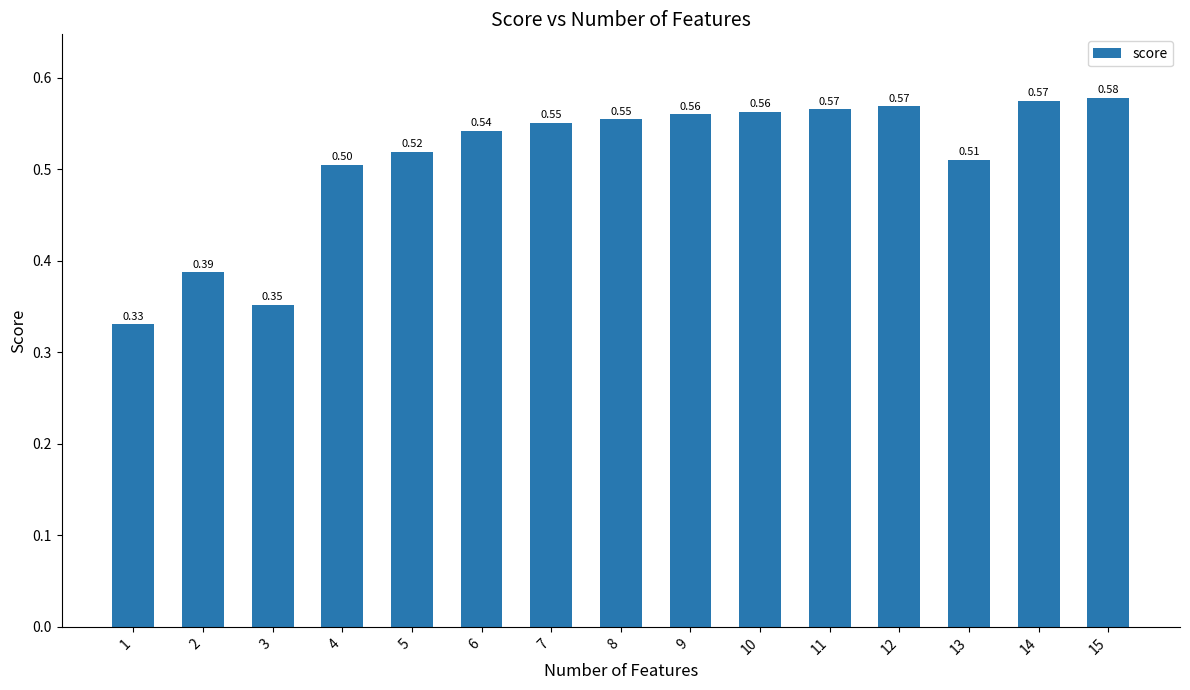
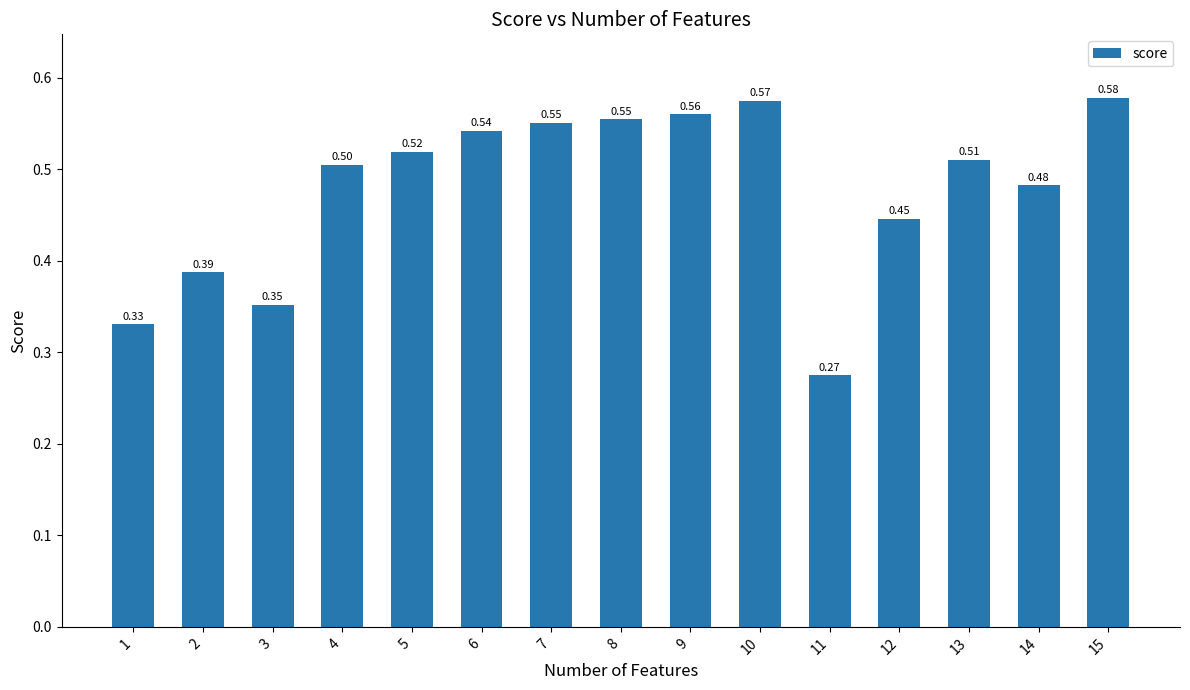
  {
    "1": 0.33,
    "2": 0.39,
    "3": 0.35,
    "4": 0.50,
    "5": 0.52,
    "6": 0.54,
    "7": 0.55,
    "8": 0.55,
    "9": 0.56,
-   "10": 0.56,
-   "11": 0.57,
-   "12": 0.57,
+   "10": 0.57,
+   "11": 0.27,
+   "12": 0.45,
    "13": 0.51,
-   "14": 0.57,
+   "14": 0.48,
    "15": 0.58
  }
